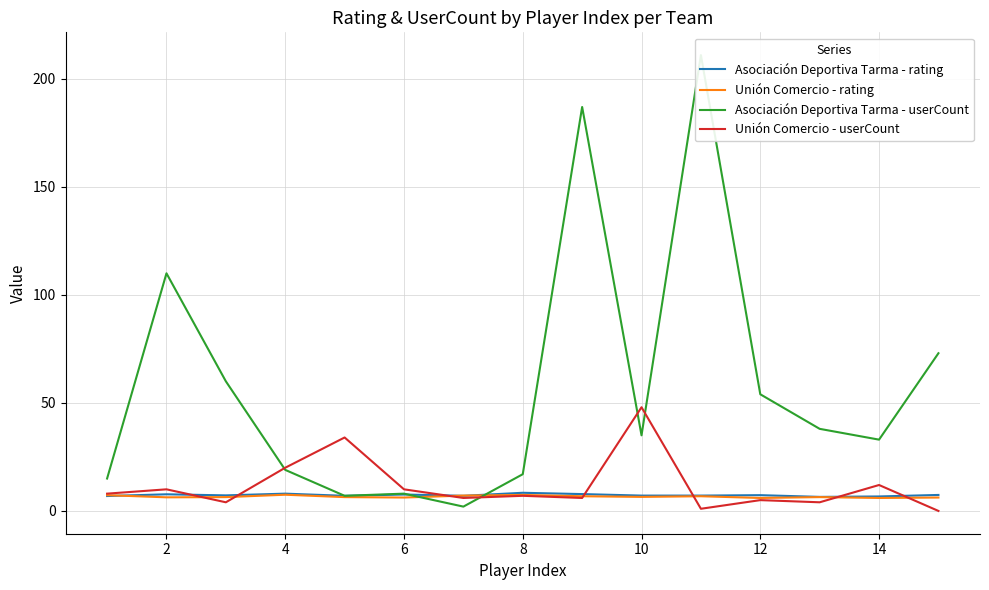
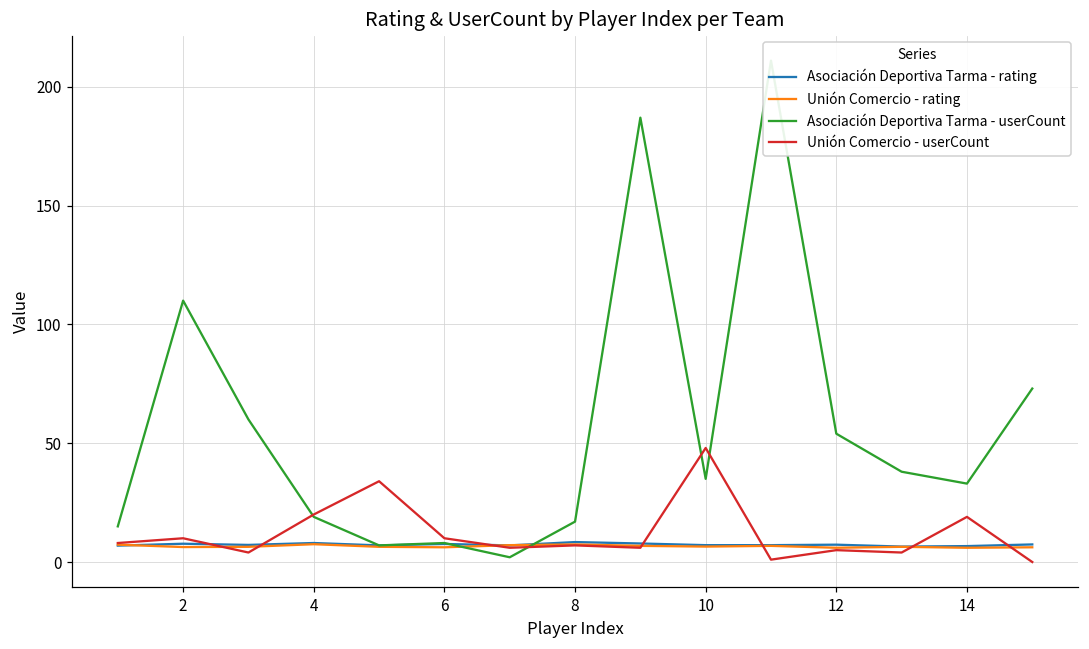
  {
    "Asociación Deportiva Tarma - rating": {
      "2": 8,
      "12": 7
    },
    "Unión Comercio - rating": {
      "2": 6,
      "6": 6
    },
    "Asociación Deportiva Tarma - userCount": {
      "2": 110,
      "8": 17,
      "10": 35,
      "12": 54,
      "14": 33
    },
    "Unión Comercio - userCount": {
      "2": 10,
      "6": 10,
      "10": 48,
-     "14": 12
+     "14": 19
    }
  }
